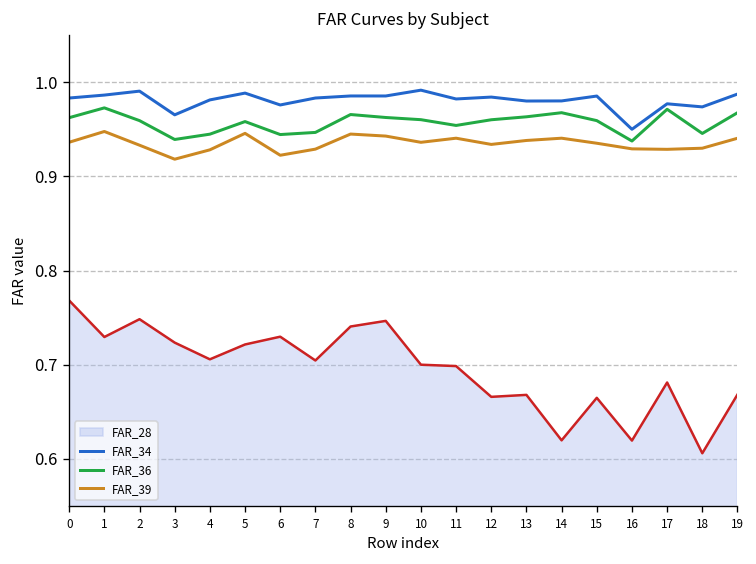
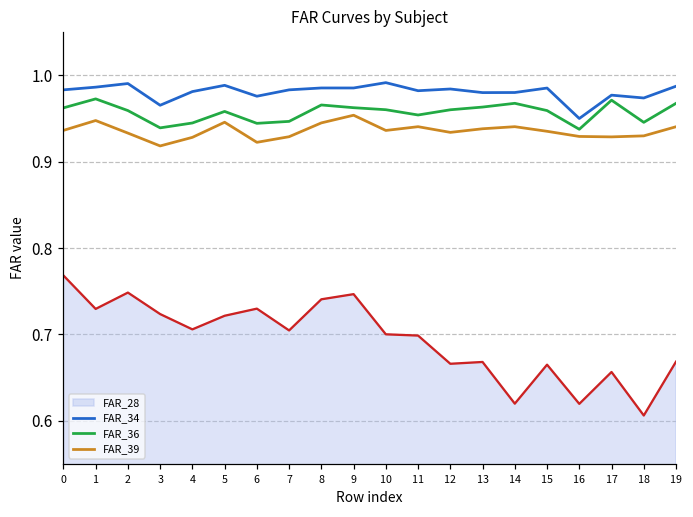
  {
    "FAR_28": {
      "0": 0.77,
      "1": 0.73,
      "2": 0.75,
      "3": 0.72,
      "4": 0.71,
      "5": 0.72,
      "6": 0.73,
      "7": 0.70,
      "8": 0.74,
      "9": 0.75,
      "10": 0.70,
      "11": 0.70,
      "12": 0.67,
      "13": 0.67,
      "14": 0.62,
      "15": 0.66,
      "16": 0.62,
-     "17": 0.68,
+     "17": 0.66,
      "18": 0.61,
      "19": 0.67
    },
    "FAR_34": {
      "0": 0.98,
      "1": 0.99,
      "2": 0.99,
      "3": 0.97,
      "4": 0.98,
      "5": 0.99,
      "6": 0.98,
      "7": 0.98,
      "8": 0.99,
      "9": 0.99,
      "10": 0.99,
      "11": 0.98,
      "12": 0.98,
      "13": 0.98,
      "14": 0.98,
      "15": 0.99,
      "16": 0.95,
      "17": 0.98,
      "18": 0.97,
      "19": 0.99
    },
    "FAR_36": {
      "0": 0.96,
      "1": 0.97,
      "2": 0.96,
      "3": 0.94,
      "4": 0.94,
      "5": 0.96,
      "6": 0.94,
      "7": 0.95,
      "8": 0.97,
      "9": 0.96,
      "10": 0.96,
      "11": 0.95,
      "12": 0.96,
      "13": 0.96,
      "14": 0.97,
      "15": 0.96,
      "16": 0.94,
      "17": 0.97,
      "18": 0.95,
      "19": 0.97
    },
    "FAR_39": {
      "0": 0.94,
      "1": 0.95,
      "2": 0.93,
      "3": 0.92,
      "4": 0.93,
      "5": 0.95,
      "6": 0.92,
      "7": 0.93,
      "8": 0.95,
-     "9": 0.94,
+     "9": 0.95,
      "10": 0.94,
      "11": 0.94,
      "12": 0.93,
      "13": 0.94,
      "14": 0.94,
      "15": 0.94,
      "16": 0.93,
      "17": 0.93,
      "18": 0.93,
      "19": 0.94
    }
  }
